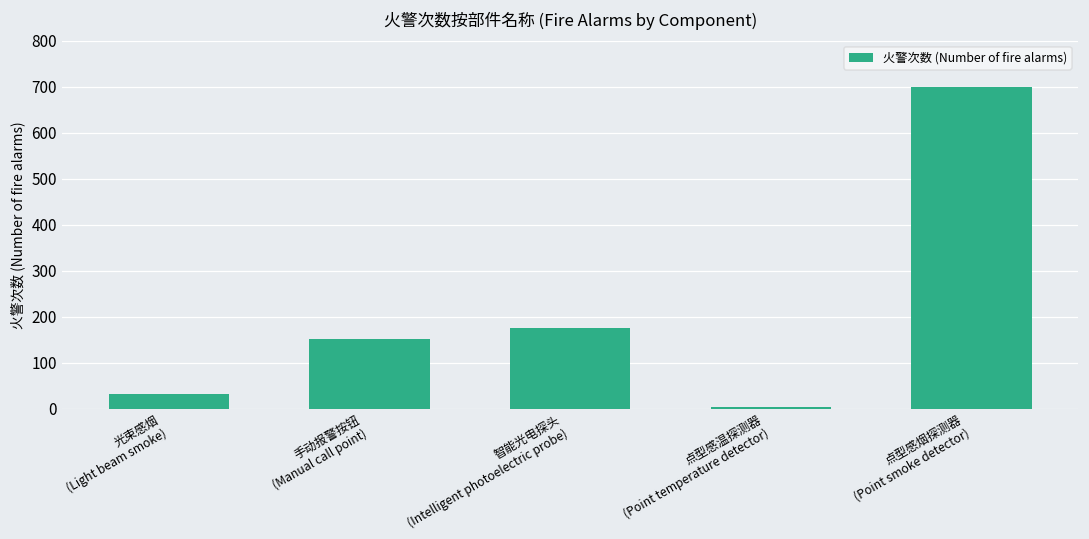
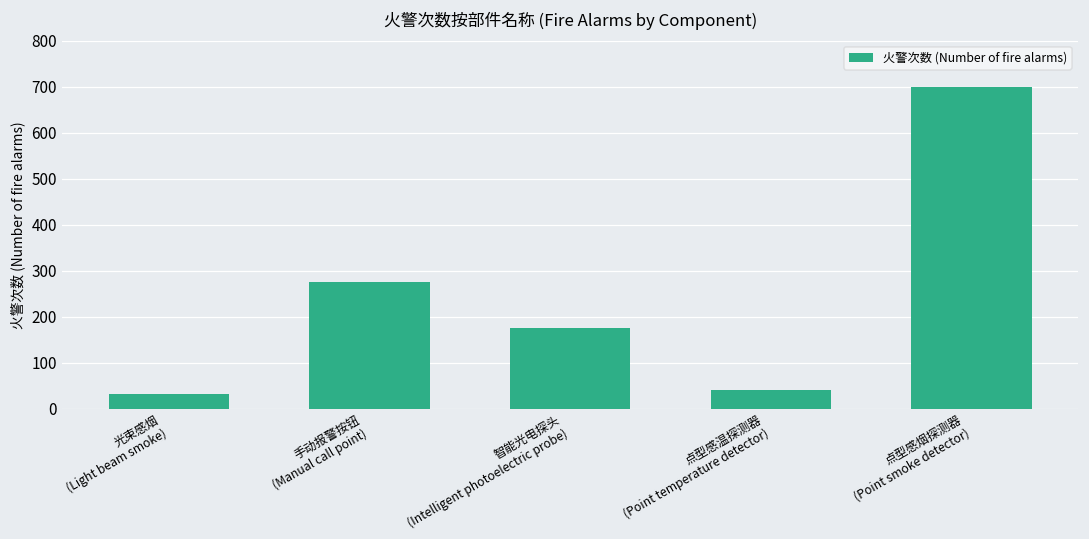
  {
    "光束感烟 (Light beam smoke)": 30,
-   "手动报警按钮 (Manual call point)": 150,
+   "手动报警按钮 (Manual call point)": 280,
    "智能光电探头 (Intelligent photoelectric probe)": 180,
-   "点型感温探测器 (Point temperature detector)": 0,
+   "点型感温探测器 (Point temperature detector)": 40,
    "点型感烟探测器 (Point smoke detector)": 700
  }
